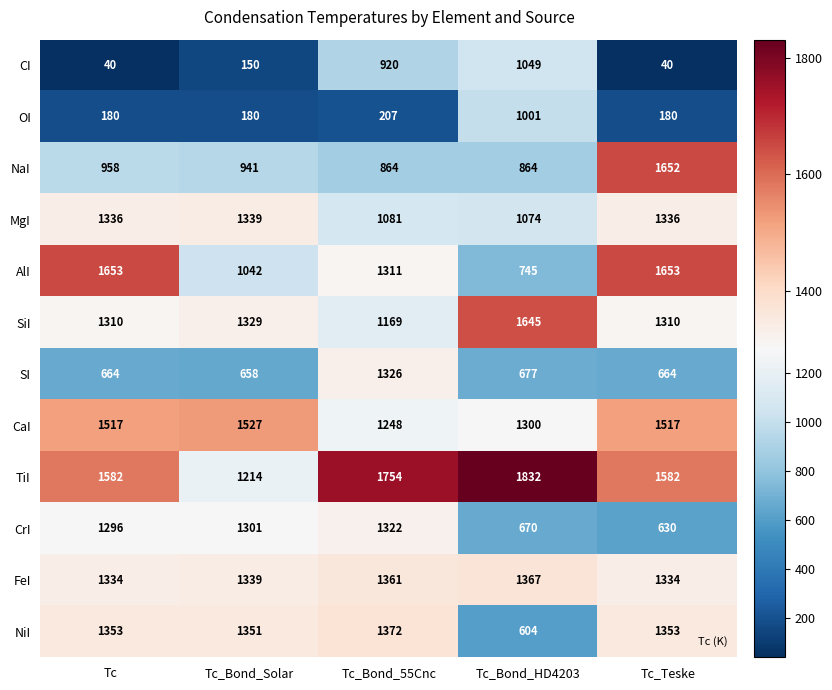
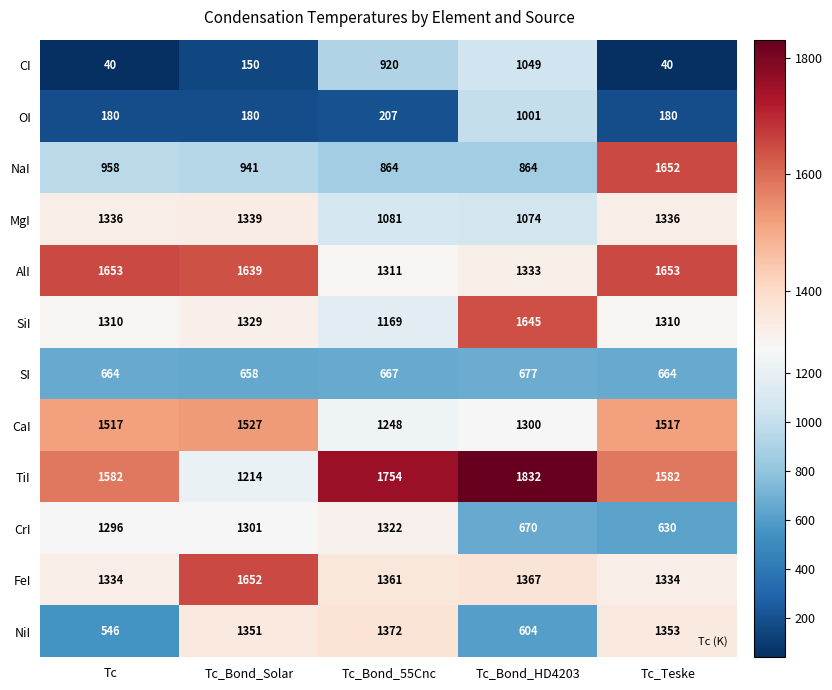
  {
    "CI": {
      "Tc": 40,
      "Tc_Bond_Solar": 150,
      "Tc_Bond_55Cnc": 920,
      "Tc_Bond_HD4203": 1049,
      "Tc_Teske": 40
    },
    "OI": {
      "Tc": 180,
      "Tc_Bond_Solar": 180,
      "Tc_Bond_55Cnc": 207,
      "Tc_Bond_HD4203": 1001,
      "Tc_Teske": 180
    },
    "NaI": {
      "Tc": 958,
      "Tc_Bond_Solar": 941,
      "Tc_Bond_55Cnc": 864,
      "Tc_Bond_HD4203": 864,
      "Tc_Teske": 1652
    },
    "MgI": {
      "Tc": 1336,
      "Tc_Bond_Solar": 1339,
      "Tc_Bond_55Cnc": 1081,
      "Tc_Bond_HD4203": 1074,
      "Tc_Teske": 1336
    },
    "AlI": {
      "Tc": 1653,
-     "Tc_Bond_Solar": 1042,
+     "Tc_Bond_Solar": 1639,
      "Tc_Bond_55Cnc": 1311,
-     "Tc_Bond_HD4203": 745,
+     "Tc_Bond_HD4203": 1333,
      "Tc_Teske": 1653
    },
    "SiI": {
      "Tc": 1310,
      "Tc_Bond_Solar": 1329,
      "Tc_Bond_55Cnc": 1169,
      "Tc_Bond_HD4203": 1645,
      "Tc_Teske": 1310
    },
    "SI": {
      "Tc": 664,
      "Tc_Bond_Solar": 658,
-     "Tc_Bond_55Cnc": 1326,
+     "Tc_Bond_55Cnc": 667,
      "Tc_Bond_HD4203": 677,
      "Tc_Teske": 664
    },
    "CaI": {
      "Tc": 1517,
      "Tc_Bond_Solar": 1527,
      "Tc_Bond_55Cnc": 1248,
      "Tc_Bond_HD4203": 1300,
      "Tc_Teske": 1517
    },
    "TiI": {
      "Tc": 1582,
      "Tc_Bond_Solar": 1214,
      "Tc_Bond_55Cnc": 1754,
      "Tc_Bond_HD4203": 1832,
      "Tc_Teske": 1582
    },
    "CrI": {
      "Tc": 1296,
      "Tc_Bond_Solar": 1301,
      "Tc_Bond_55Cnc": 1322,
      "Tc_Bond_HD4203": 670,
      "Tc_Teske": 630
    },
    "FeI": {
      "Tc": 1334,
-     "Tc_Bond_Solar": 1339,
+     "Tc_Bond_Solar": 1652,
      "Tc_Bond_55Cnc": 1361,
      "Tc_Bond_HD4203": 1367,
      "Tc_Teske": 1334
    },
    "NiI": {
-     "Tc": 1353,
+     "Tc": 546,
      "Tc_Bond_Solar": 1351,
      "Tc_Bond_55Cnc": 1372,
      "Tc_Bond_HD4203": 604,
      "Tc_Teske": 1353
    }
  }
